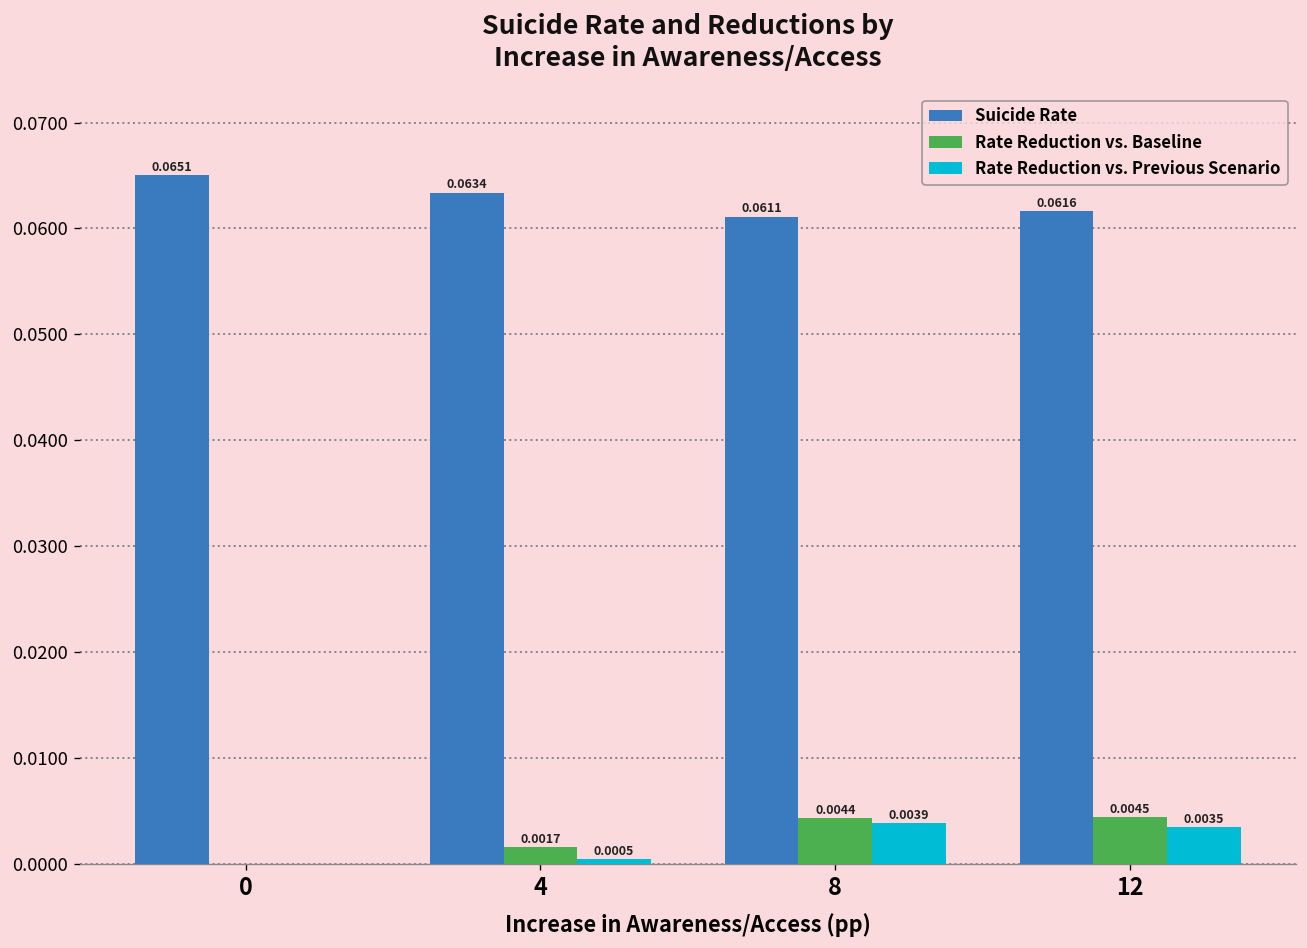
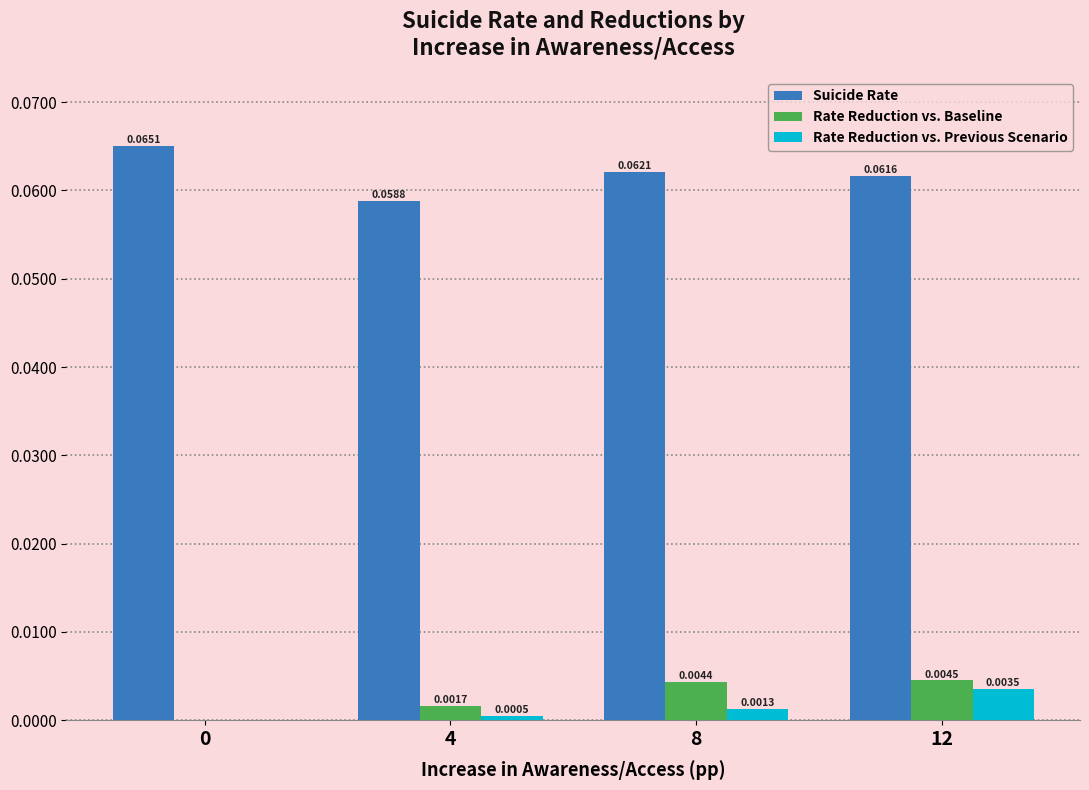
  {
    "Suicide Rate": {
      "0": 0.0651,
-     "4": 0.0634,
-     "8": 0.0611,
+     "4": 0.0588,
+     "8": 0.0621,
      "12": 0.0616
    },
    "Rate Reduction vs. Baseline": {
      "4": 0.0017,
      "8": 0.0044,
      "12": 0.0045
    },
    "Rate Reduction vs. Previous Scenario": {
      "4": 0.0005,
-     "8": 0.0039,
+     "8": 0.0013,
      "12": 0.0035
    }
  }
